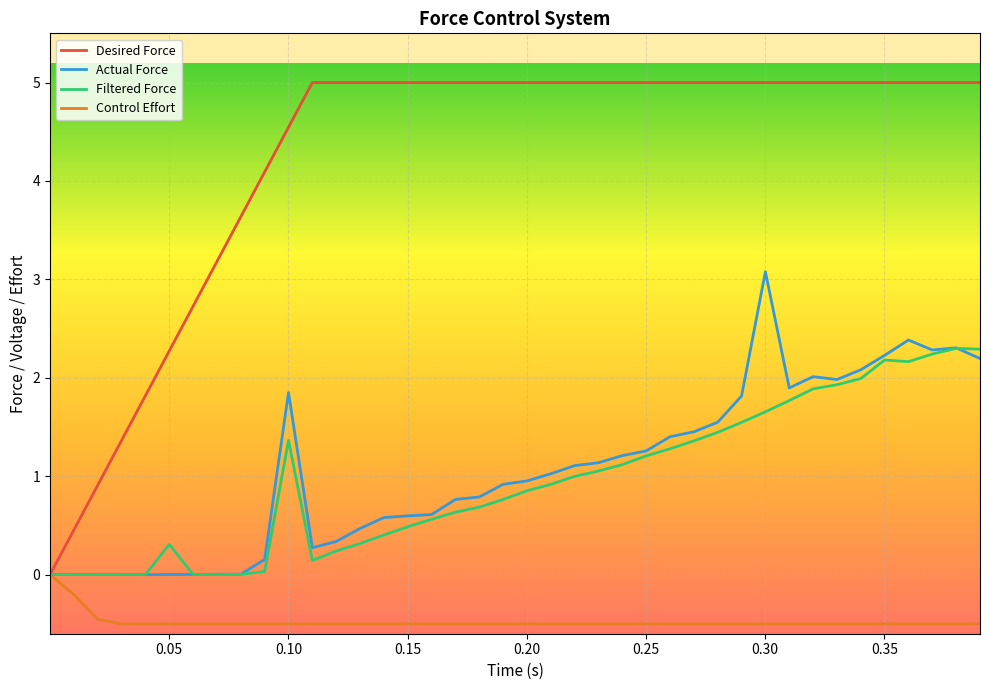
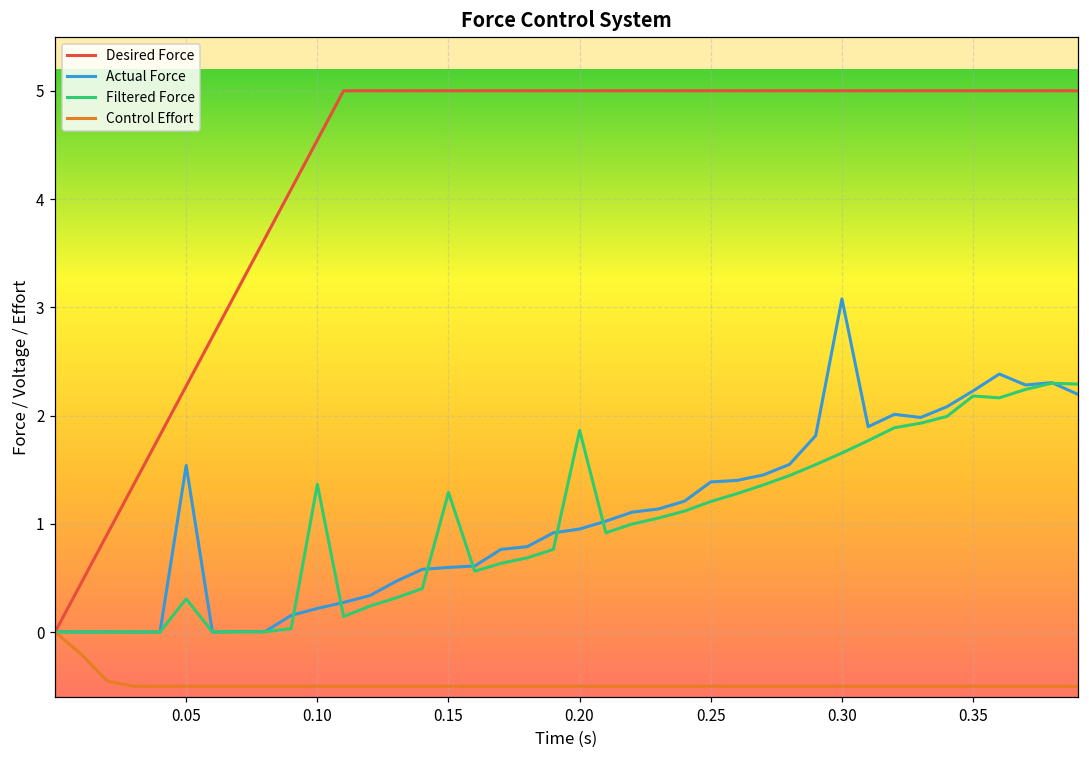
  {
    "Actual Force": {
-     "0.05": 0.0,
-     "0.10": 1.9,
+     "0.05": 1.5,
+     "0.10": 0.2,
      "0.15": 0.6,
      "0.20": 1.0,
-     "0.25": 1.3,
+     "0.25": 1.4,
      "0.30": 3.1,
      "0.35": 2.2
    },
    "Filtered Force": {
      "0.05": 0.3,
      "0.10": 1.4,
-     "0.15": 0.5,
-     "0.20": 0.9,
+     "0.15": 1.3,
+     "0.20": 1.9,
      "0.25": 1.2,
      "0.30": 1.7,
      "0.35": 2.2
    }
  }
